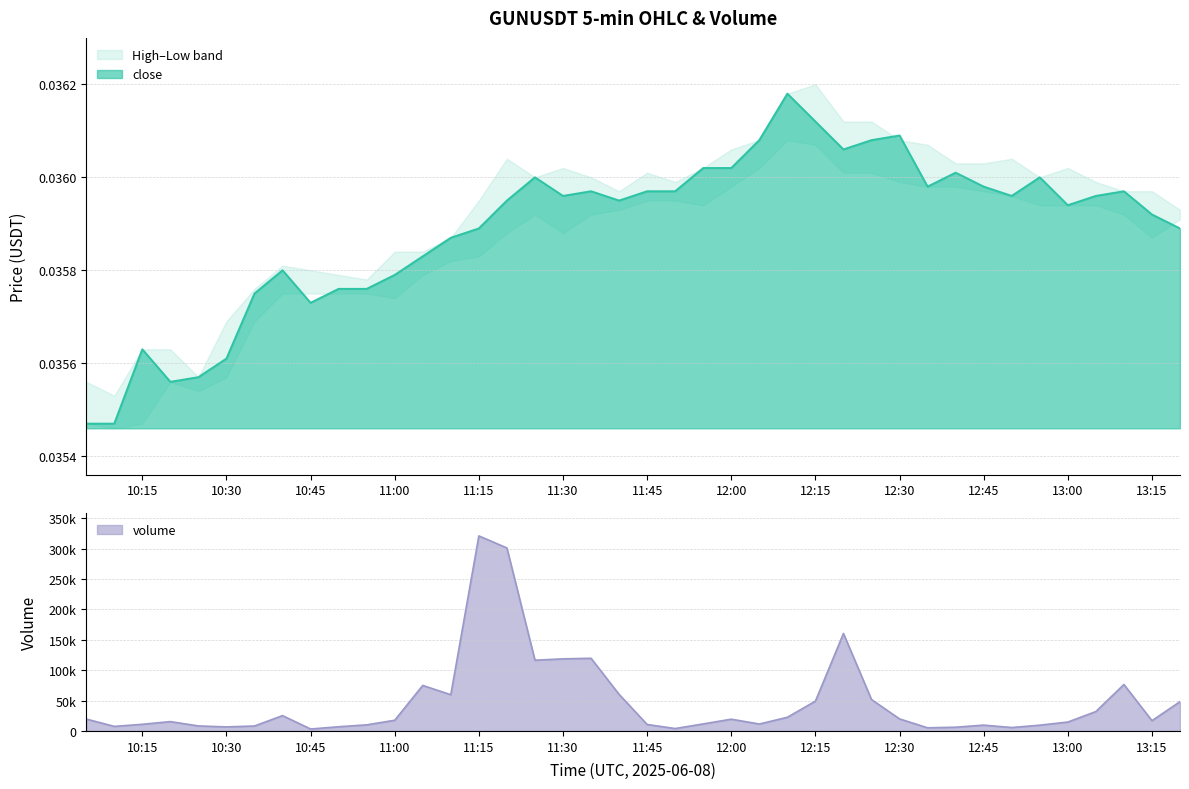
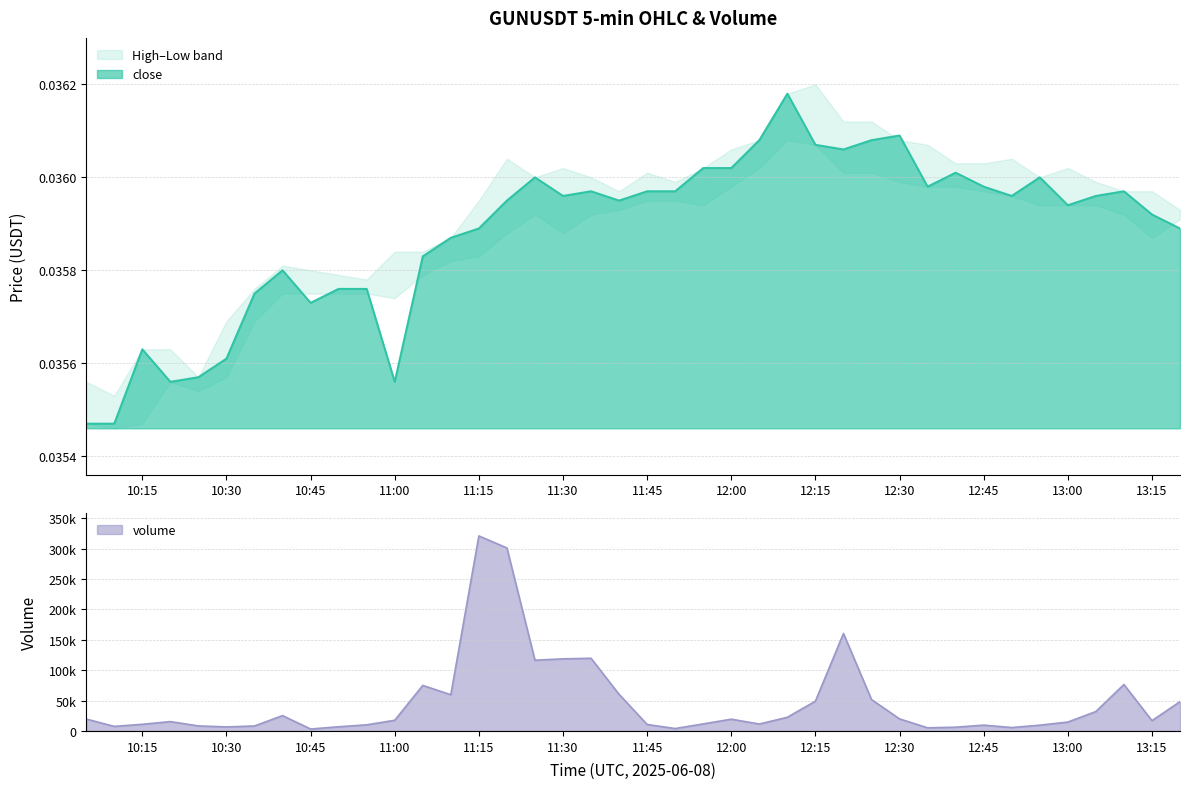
  {
    "GUNUSDT 5-min OHLC & Volume": {
      "close": {
        "10:30": 0.03561,
        "10:45": 0.03573,
-       "11:00": 0.03579,
+       "11:00": 0.03556,
        "11:15": 0.03589,
        "11:30": 0.03596,
        "11:45": 0.03597,
        "12:00": 0.03602,
-       "12:15": 0.03612,
+       "12:15": 0.03607,
        "12:30": 0.03609,
        "12:45": 0.03598,
        "13:00": 0.03594,
        "13:15": 0.03592
      }
    }
  }
